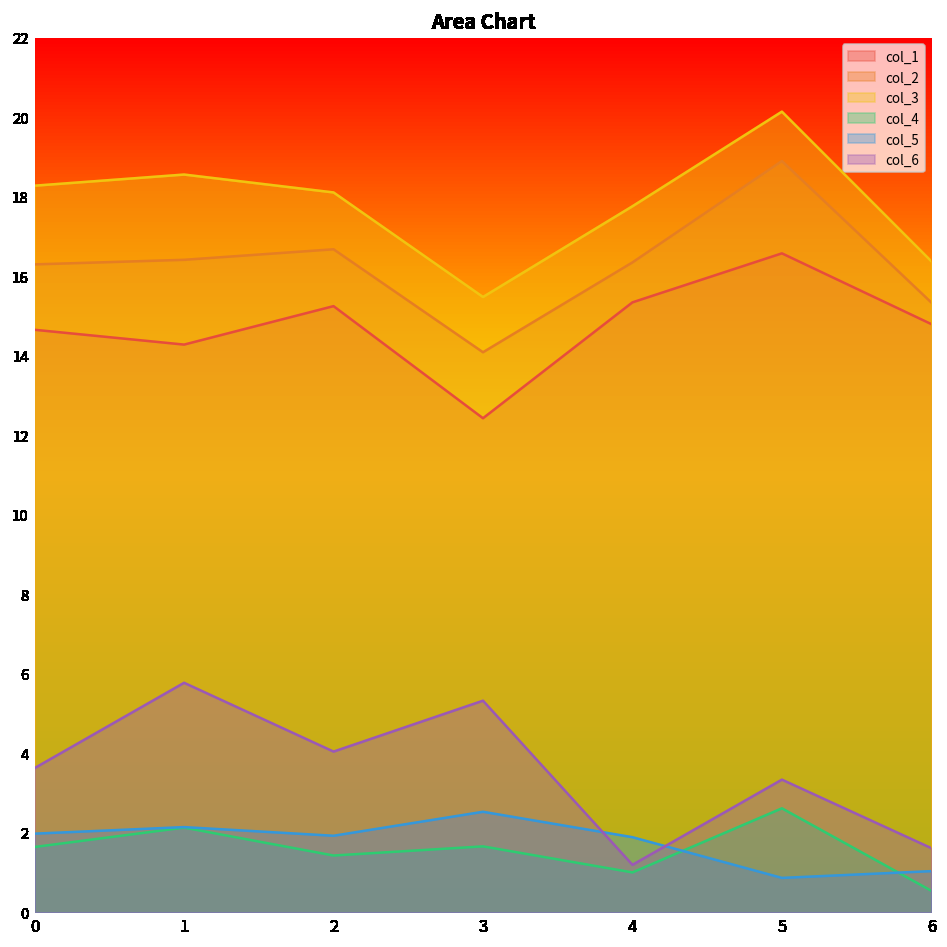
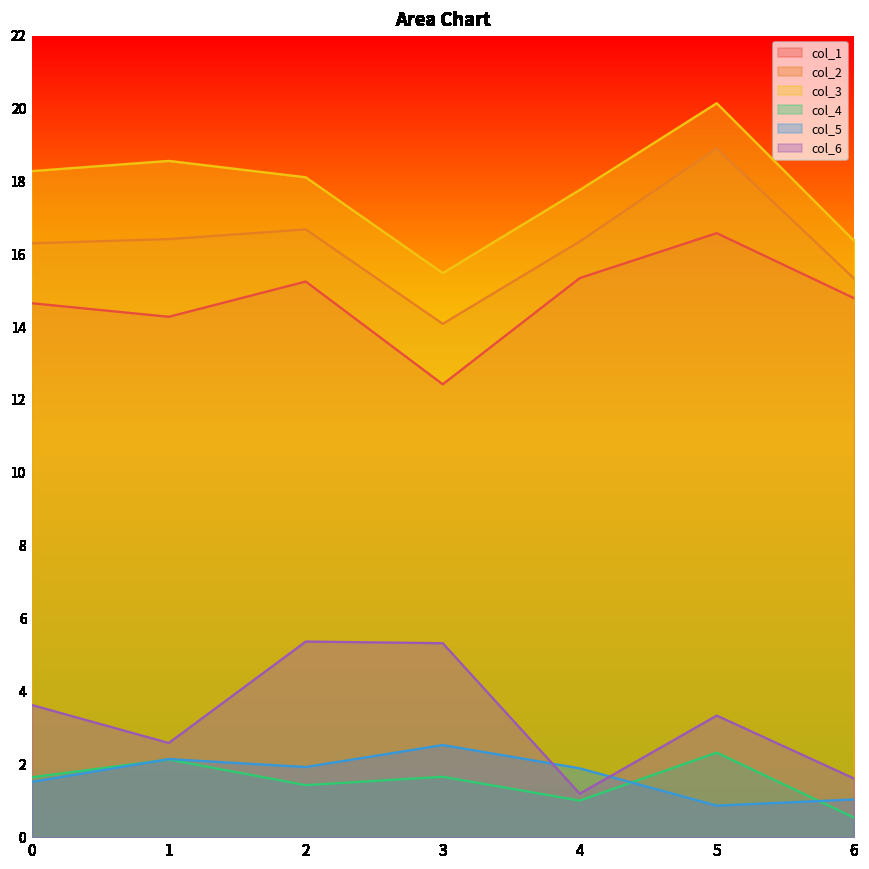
  {
    "col_4": {
      "0": 1.6,
      "2": 1.4,
      "3": 1.7,
      "4": 1.0,
-     "5": 2.6,
+     "5": 2.3,
      "6": 0.5
    },
    "col_5": {
-     "0": 2.0,
+     "0": 1.5,
      "2": 1.9,
      "3": 2.5,
      "4": 1.9,
      "5": 0.9,
      "6": 1.0
    },
    "col_6": {
      "0": 3.6,
-     "1": 5.8,
-     "2": 4.0,
+     "1": 2.6,
+     "2": 5.4,
      "3": 5.3,
      "4": 1.2,
      "5": 3.3,
      "6": 1.6
    }
  }
